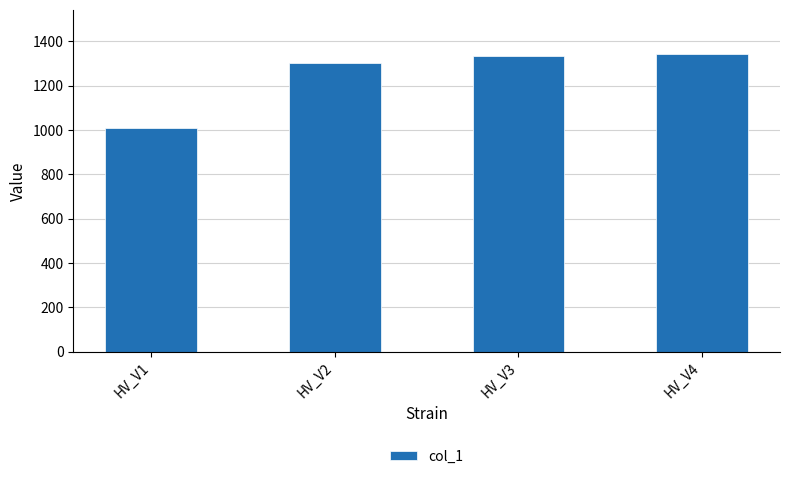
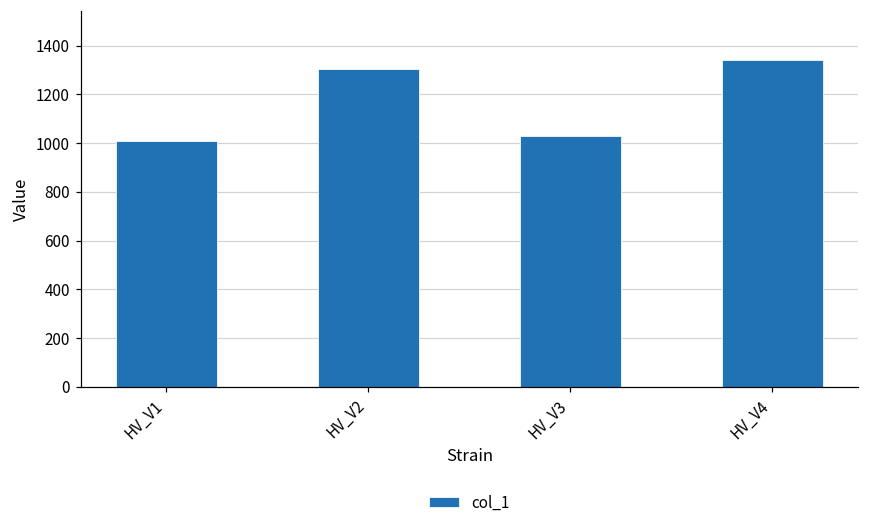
  {
    "HV_V1": 1010,
    "HV_V2": 1300,
-   "HV_V3": 1340,
+   "HV_V3": 1030,
    "HV_V4": 1340
  }
